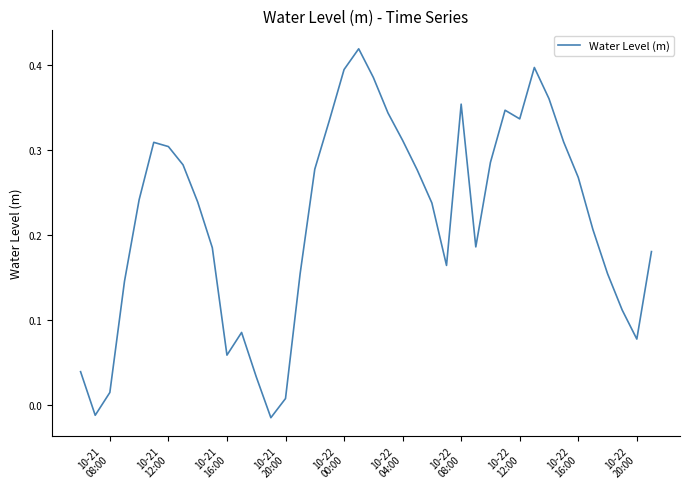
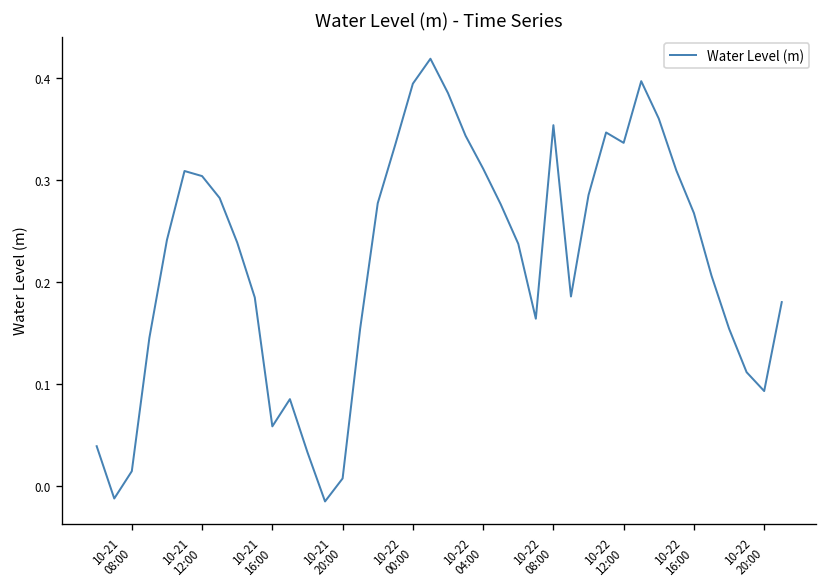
  {
    "10-21 08:00": 0.01,
    "10-21 12:00": 0.30,
    "10-21 16:00": 0.06,
    "10-21 20:00": 0.01,
    "10-22 00:00": 0.39,
    "10-22 04:00": 0.31,
    "10-22 08:00": 0.35,
    "10-22 12:00": 0.34,
    "10-22 16:00": 0.27,
-   "10-22 20:00": 0.08
+   "10-22 20:00": 0.09
  }
